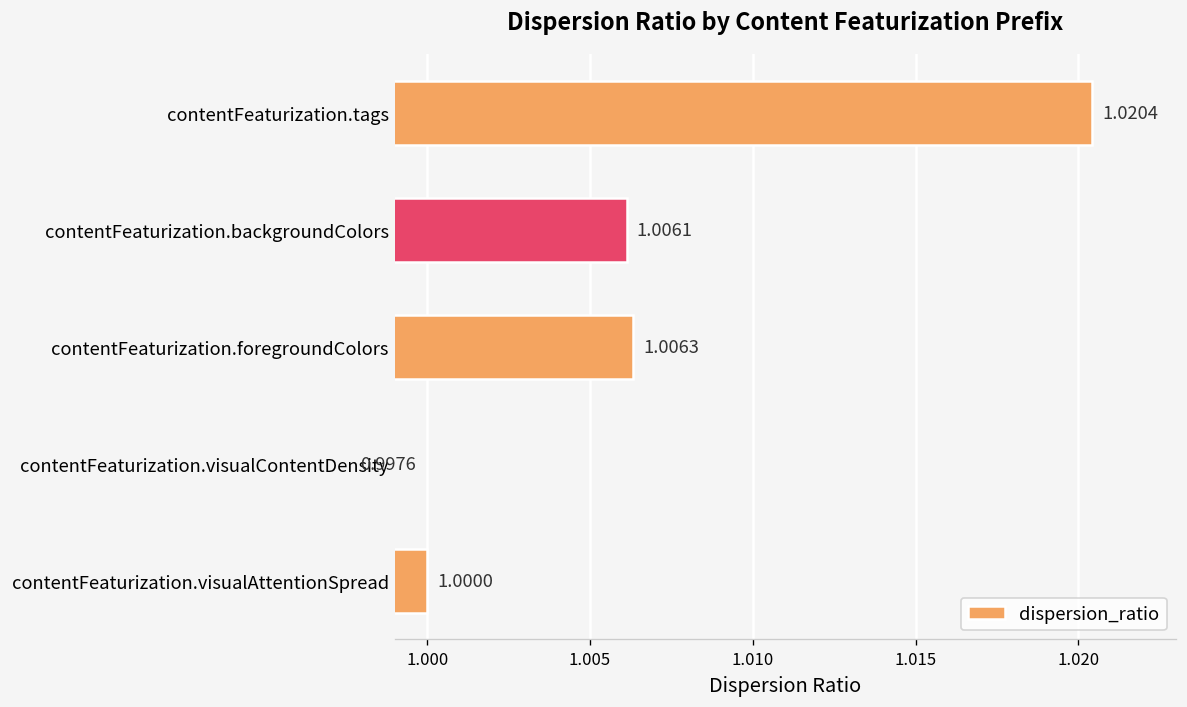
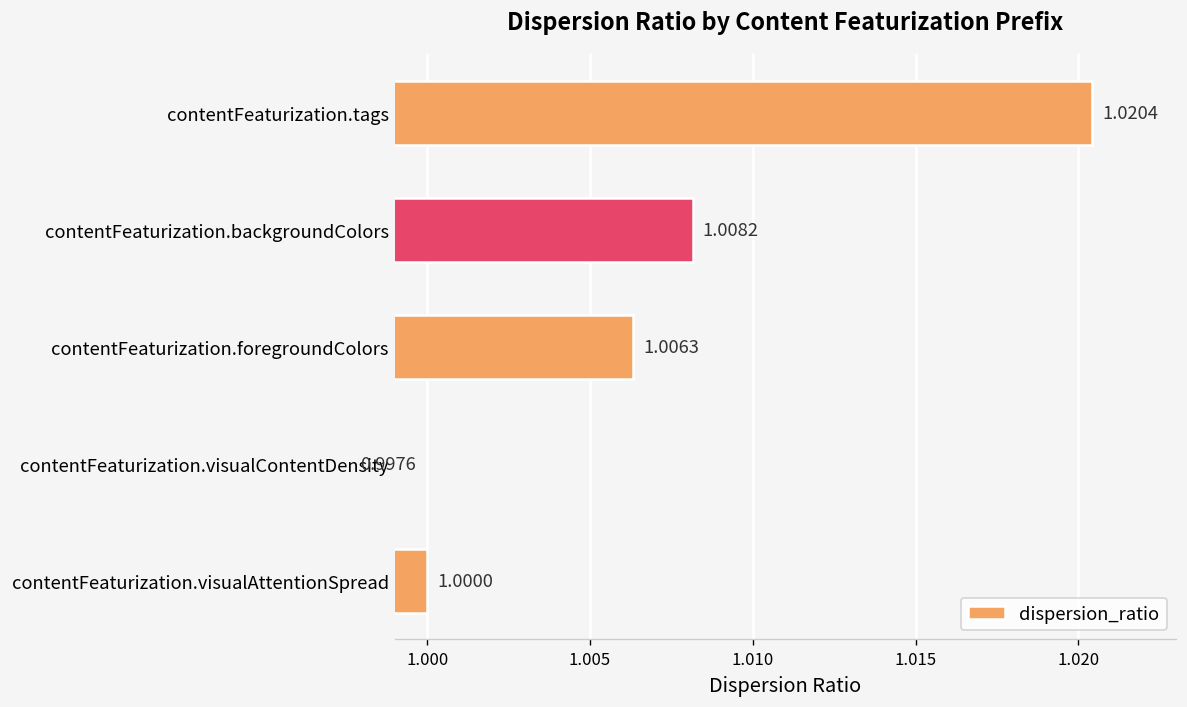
  {
    "contentFeaturization.tags": 1.0204,
-   "contentFeaturization.backgroundColors": 1.0061,
+   "contentFeaturization.backgroundColors": 1.0082,
    "contentFeaturization.foregroundColors": 1.0063,
    "contentFeaturization.visualAttentionSpread": 1.0000
  }
